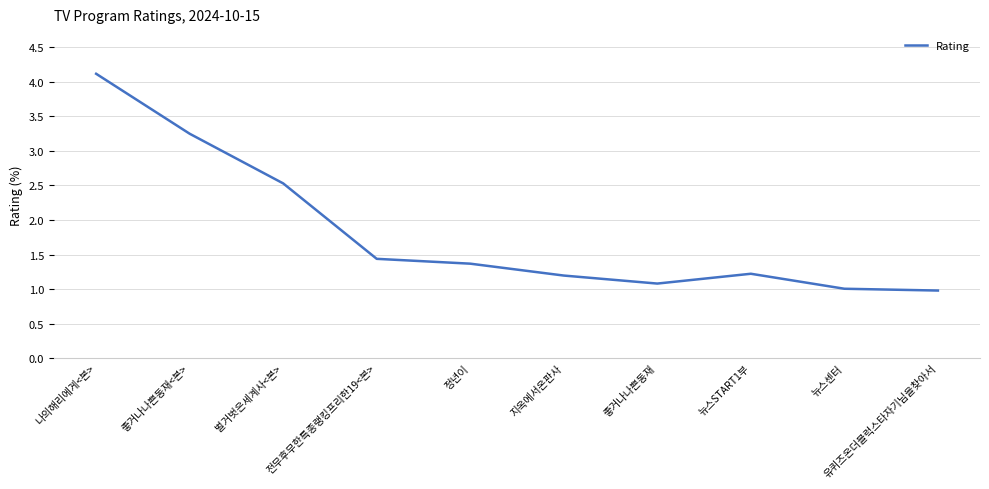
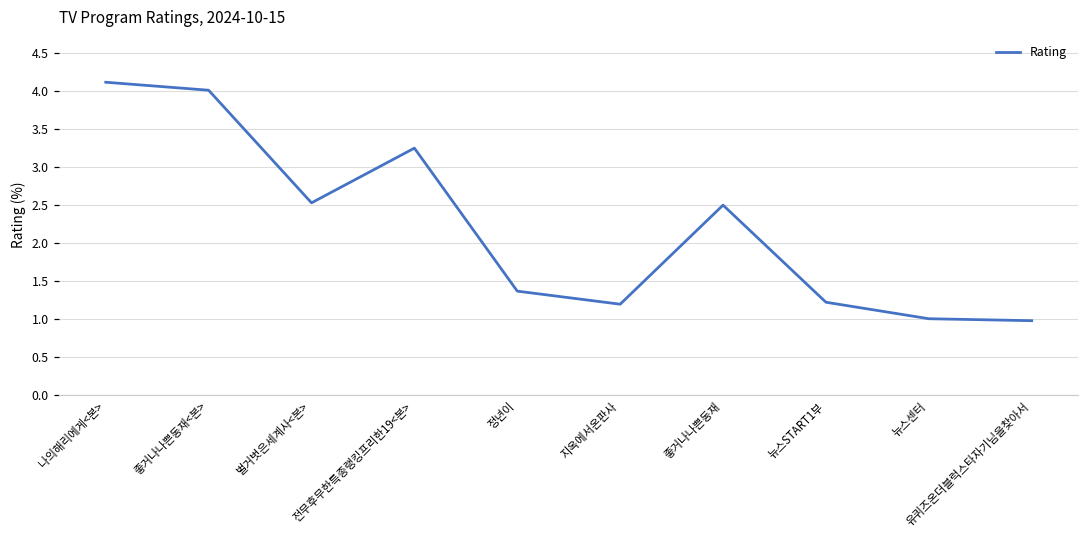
  {
    "나의해리에게<본>": 4.1,
-   "좋거나나쁜동재<본>": 3.2,
+   "좋거나나쁜동재<본>": 4.0,
    "벌거벗은세계사<본>": 2.5,
-   "전무후무한특종랭킹프리한19<본>": 1.4,
+   "전무후무한특종랭킹프리한19<본>": 3.3,
    "정년이": 1.4,
    "지옥에서온판사": 1.2,
-   "좋거나나쁜동재": 1.1,
+   "좋거나나쁜동재": 2.5,
    "뉴스START1부": 1.2,
    "뉴스센터": 1.0,
    "유퀴즈온더블럭스타자기님을찾아서": 1.0
  }
